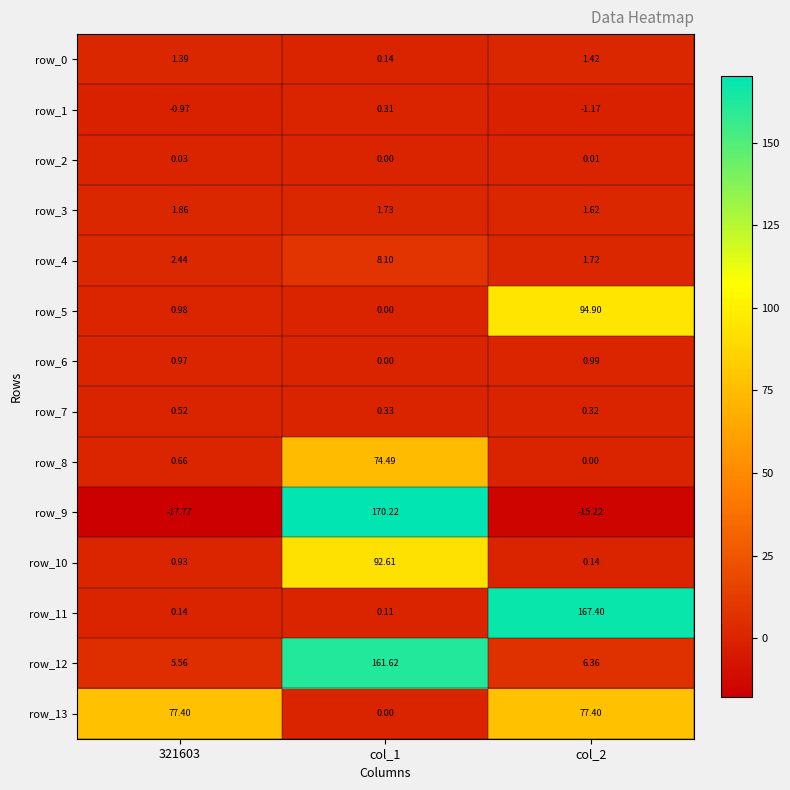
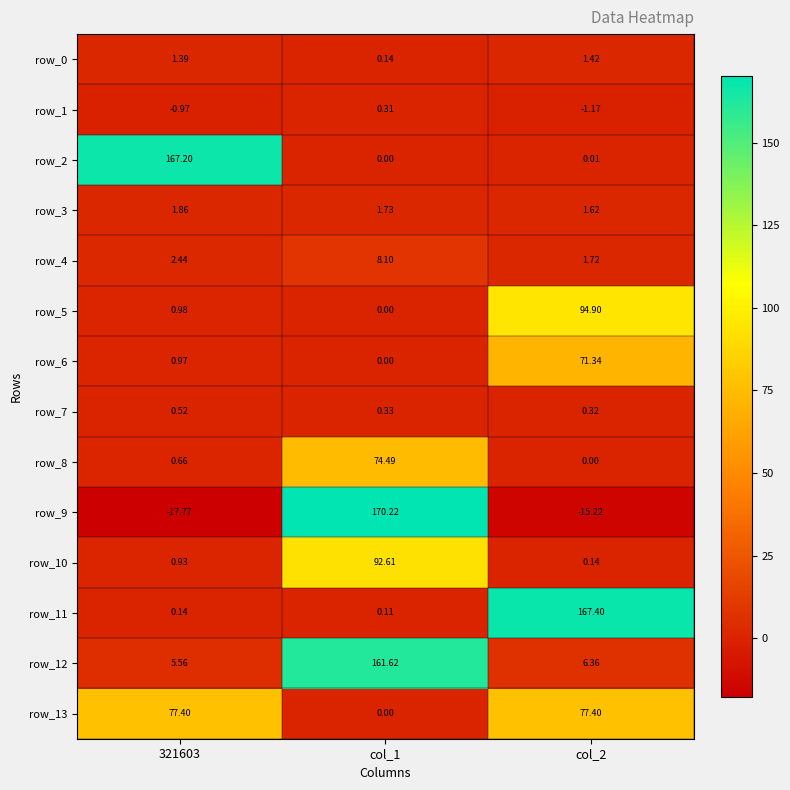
  {
    "row_0": {
      "321603": 1.39,
      "col_1": 0.14,
      "col_2": 1.42
    },
    "row_1": {
      "321603": -0.97,
      "col_1": 0.31,
      "col_2": -1.17
    },
    "row_2": {
-     "321603": 0.03,
+     "321603": 167.20,
      "col_1": 0.00,
      "col_2": 0.01
    },
    "row_3": {
      "321603": 1.86,
      "col_1": 1.73,
      "col_2": 1.62
    },
    "row_4": {
      "321603": 2.44,
      "col_1": 8.10,
      "col_2": 1.72
    },
    "row_5": {
      "321603": 0.98,
      "col_1": 0.00,
      "col_2": 94.90
    },
    "row_6": {
      "321603": 0.97,
      "col_1": 0.00,
-     "col_2": 0.99
+     "col_2": 71.34
    },
    "row_7": {
      "321603": 0.52,
      "col_1": 0.33,
      "col_2": 0.32
    },
    "row_8": {
      "321603": 0.66,
      "col_1": 74.49,
      "col_2": 0.00
    },
    "row_9": {
      "321603": -17.77,
      "col_1": 170.22,
      "col_2": -15.22
    },
    "row_10": {
      "321603": 0.93,
      "col_1": 92.61,
      "col_2": 0.14
    },
    "row_11": {
      "321603": 0.14,
      "col_1": 0.11,
      "col_2": 167.40
    },
    "row_12": {
      "321603": 5.56,
      "col_1": 161.62,
      "col_2": 6.36
    },
    "row_13": {
      "321603": 77.40,
      "col_1": 0.00,
      "col_2": 77.40
    }
  }
